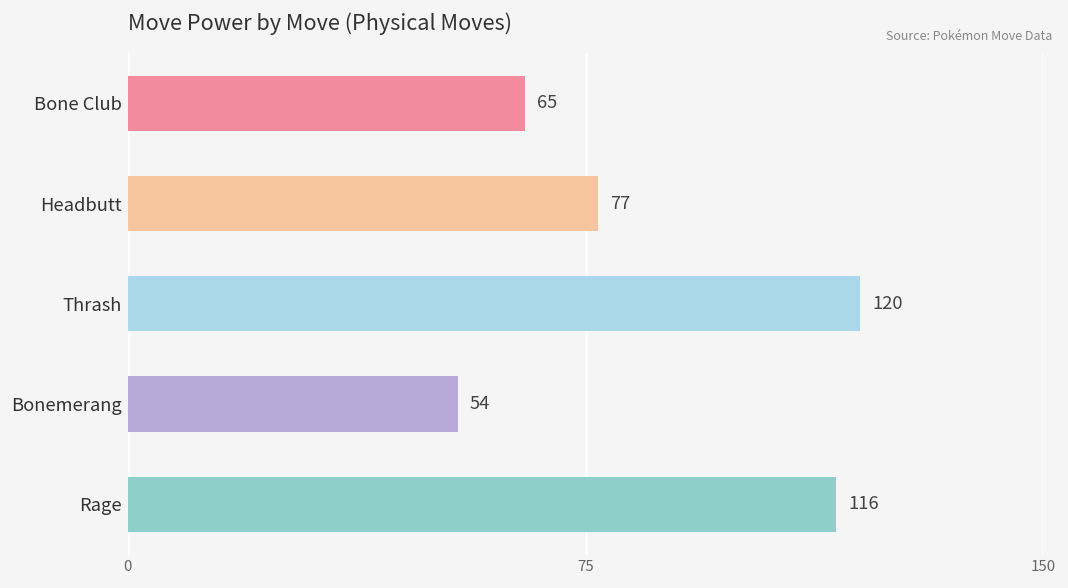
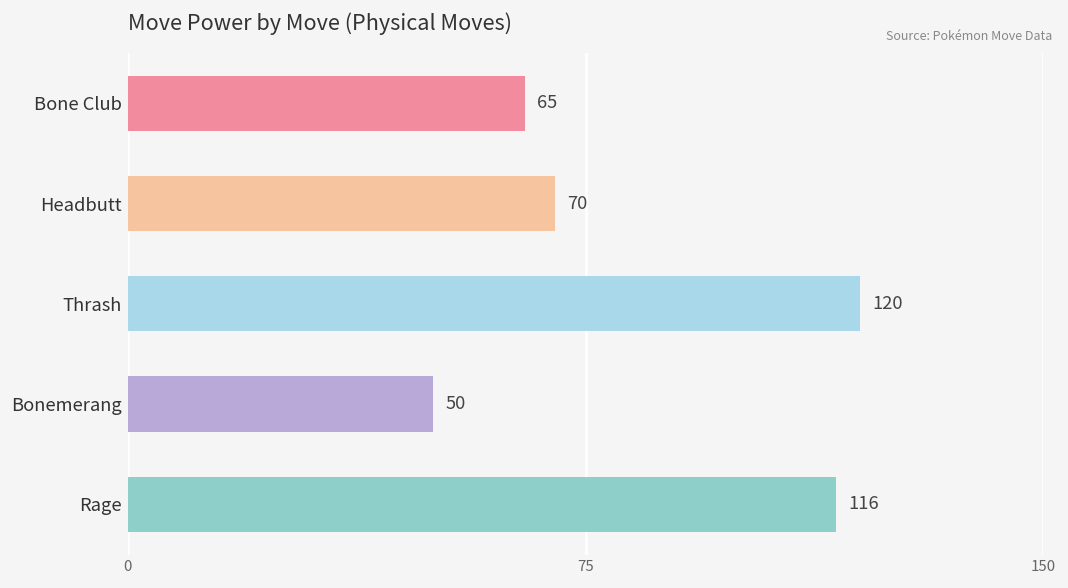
  {
    "Bone Club": 65,
-   "Headbutt": 77,
+   "Headbutt": 70,
    "Thrash": 120,
-   "Bonemerang": 54,
+   "Bonemerang": 50,
    "Rage": 116
  }
